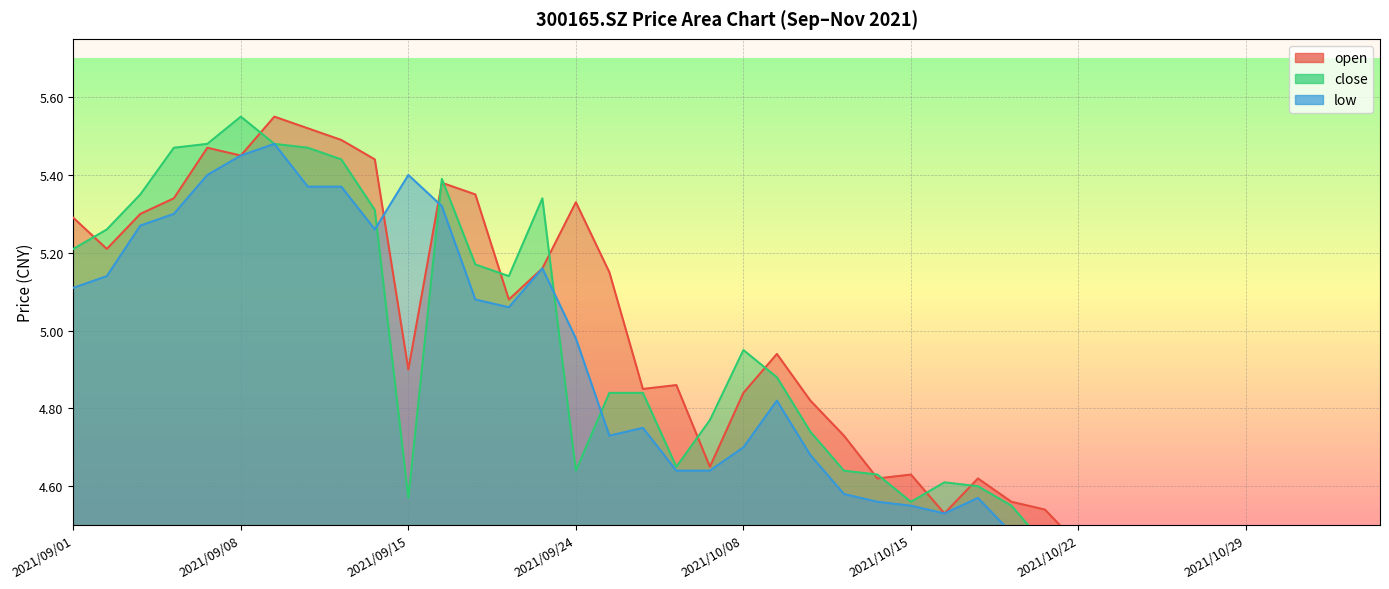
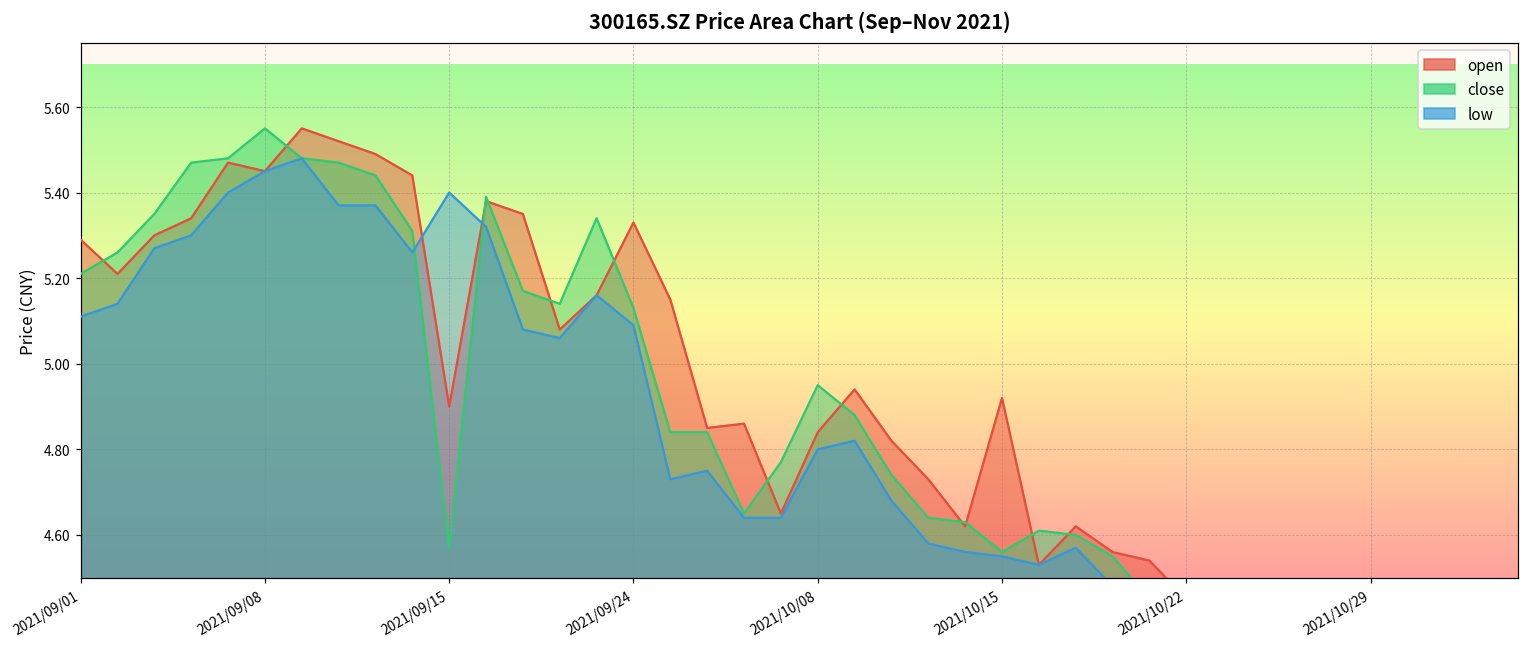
  {
    "open": {
      "2021/09/01": 5.29,
      "2021/09/15": 4.90,
      "2021/09/24": 5.33,
      "2021/10/08": 4.84,
-     "2021/10/15": 4.63
+     "2021/10/15": 4.92
    },
    "close": {
      "2021/09/01": 5.21,
      "2021/09/08": 5.55,
      "2021/09/15": 4.57,
-     "2021/09/24": 4.64,
+     "2021/09/24": 5.13,
      "2021/10/08": 4.95,
      "2021/10/15": 4.56
    },
    "low": {
      "2021/09/01": 5.11,
      "2021/09/15": 5.40,
-     "2021/09/24": 4.98,
-     "2021/10/08": 4.7,
+     "2021/09/24": 5.09,
+     "2021/10/08": 4.8,
      "2021/10/15": 4.55
    }
  }
